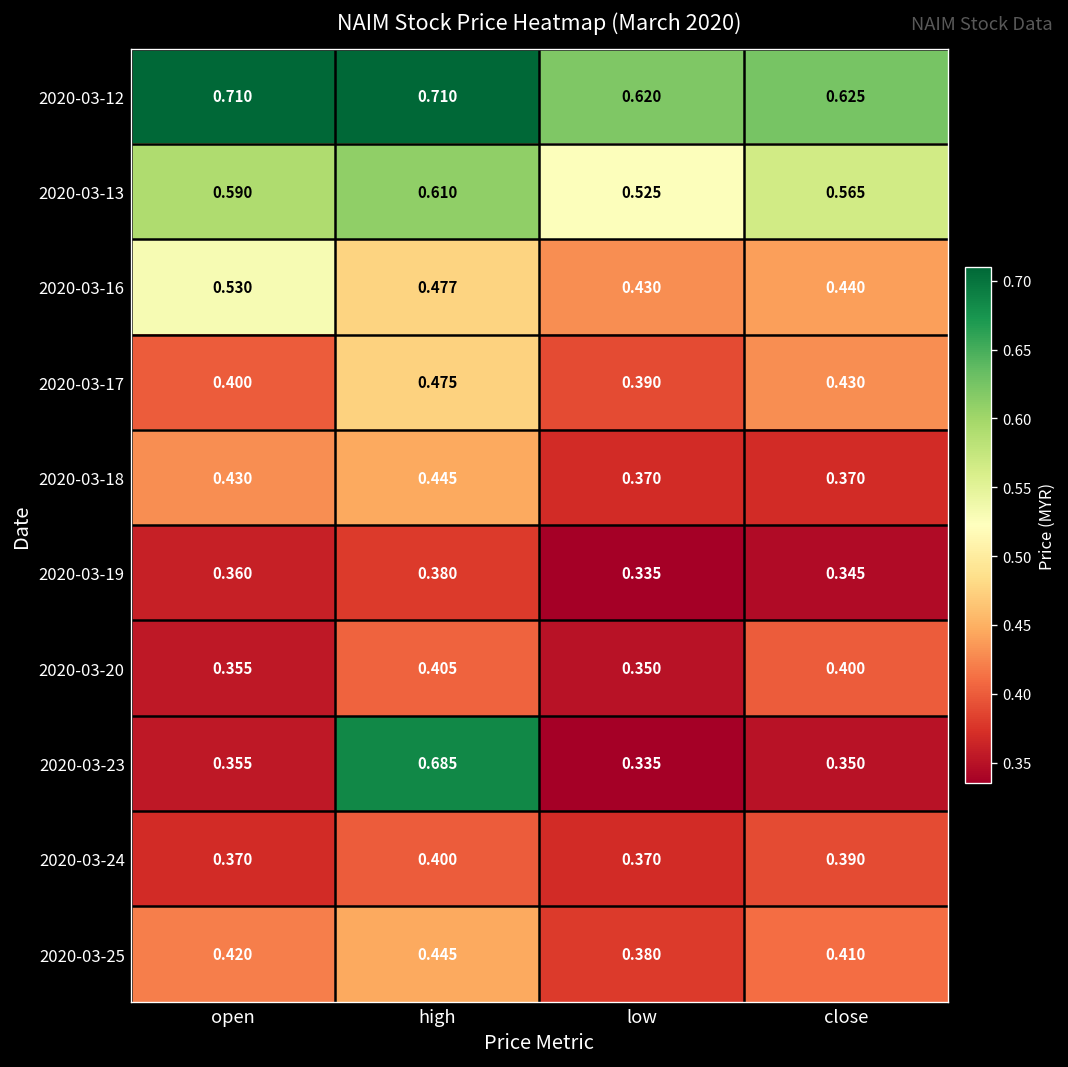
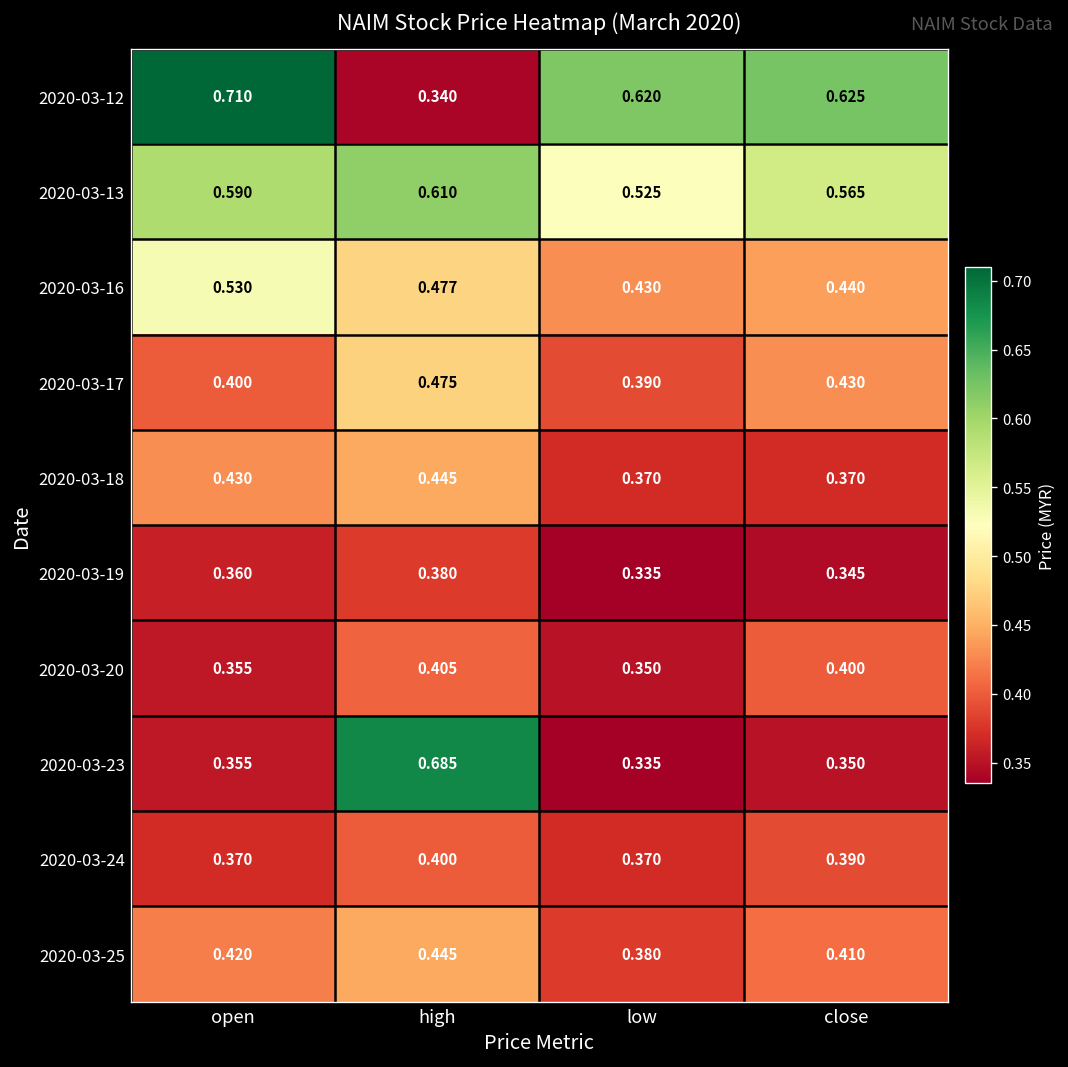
  {
    "2020-03-12": {
      "open": 0.710,
-     "high": 0.710,
+     "high": 0.340,
      "low": 0.620,
      "close": 0.625
    },
    "2020-03-13": {
      "open": 0.590,
      "high": 0.610,
      "low": 0.525,
      "close": 0.565
    },
    "2020-03-16": {
      "open": 0.530,
      "high": 0.477,
      "low": 0.430,
      "close": 0.440
    },
    "2020-03-17": {
      "open": 0.400,
      "high": 0.475,
      "low": 0.390,
      "close": 0.430
    },
    "2020-03-18": {
      "open": 0.430,
      "high": 0.445,
      "low": 0.370,
      "close": 0.370
    },
    "2020-03-19": {
      "open": 0.360,
      "high": 0.380,
      "low": 0.335,
      "close": 0.345
    },
    "2020-03-20": {
      "open": 0.355,
      "high": 0.405,
      "low": 0.350,
      "close": 0.400
    },
    "2020-03-23": {
      "open": 0.355,
      "high": 0.685,
      "low": 0.335,
      "close": 0.350
    },
    "2020-03-24": {
      "open": 0.370,
      "high": 0.400,
      "low": 0.370,
      "close": 0.390
    },
    "2020-03-25": {
      "open": 0.420,
      "high": 0.445,
      "low": 0.380,
      "close": 0.410
    }
  }
